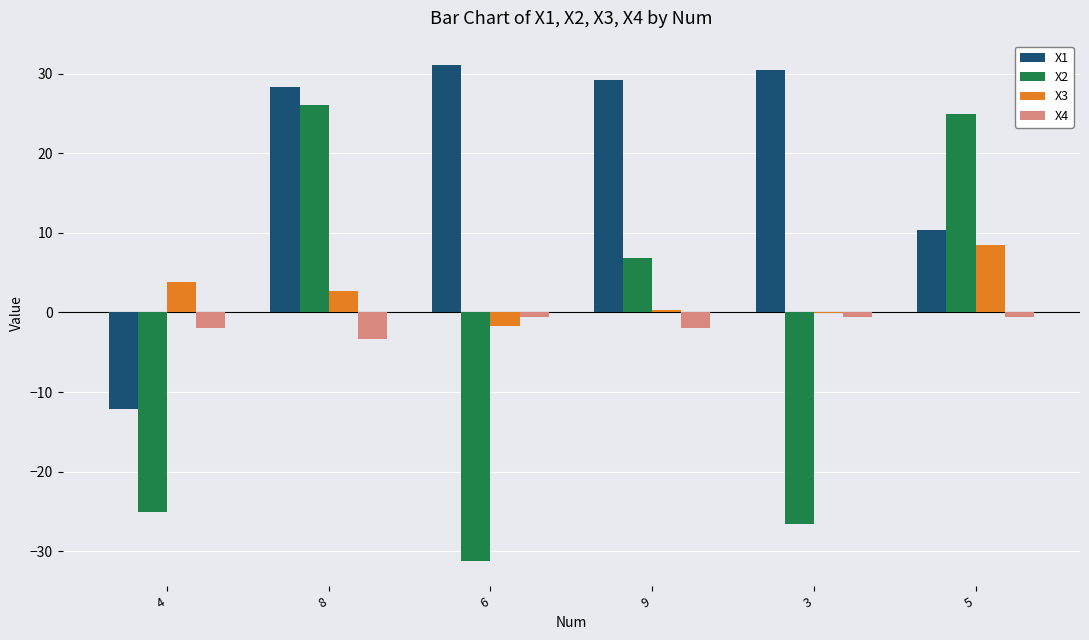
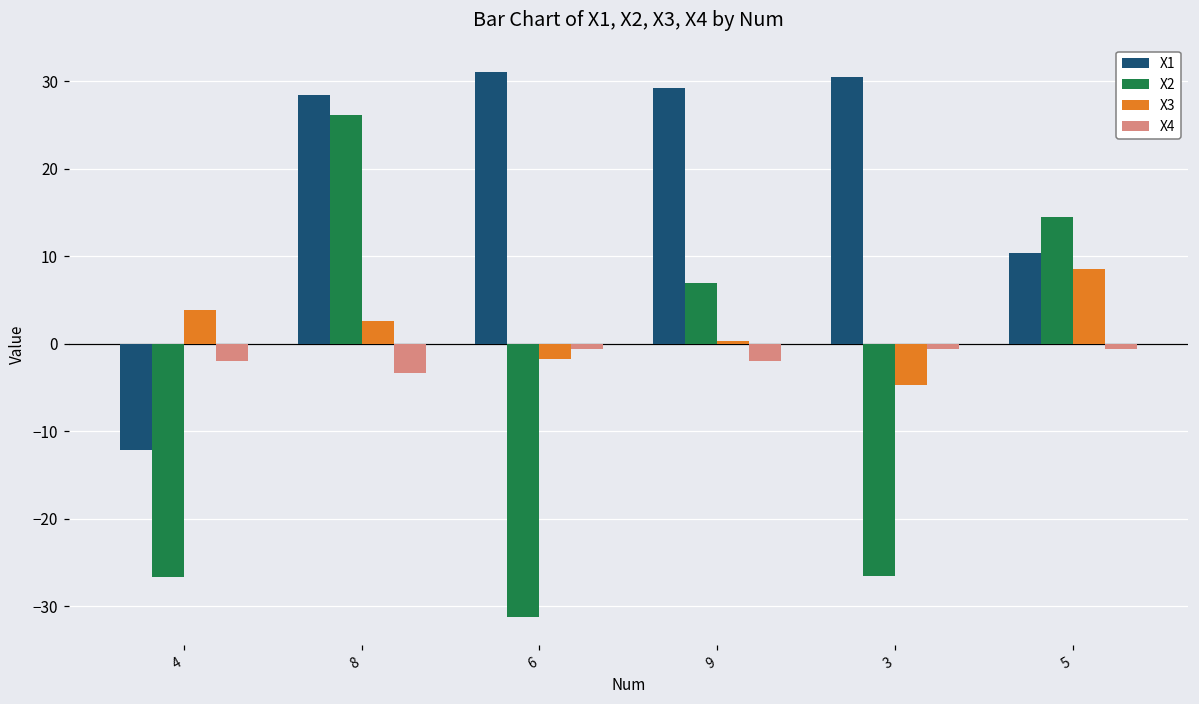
  {
    "X1": {
      "4": -12,
      "8": 28,
      "6": 31,
      "9": 29,
      "3": 30,
      "5": 10
    },
    "X2": {
-     "4": -25,
+     "4": -27,
      "8": 26,
      "6": -31,
      "9": 7,
      "3": -27,
-     "5": 25
+     "5": 14
    },
    "X3": {
      "4": 4,
      "8": 3,
      "6": -2,
-     "3": 0,
+     "3": -5,
      "5": 8
    },
    "X4": {
      "4": -2,
      "8": -3,
      "6": -1,
      "9": -2,
      "3": -1,
      "5": -1
    }
  }
